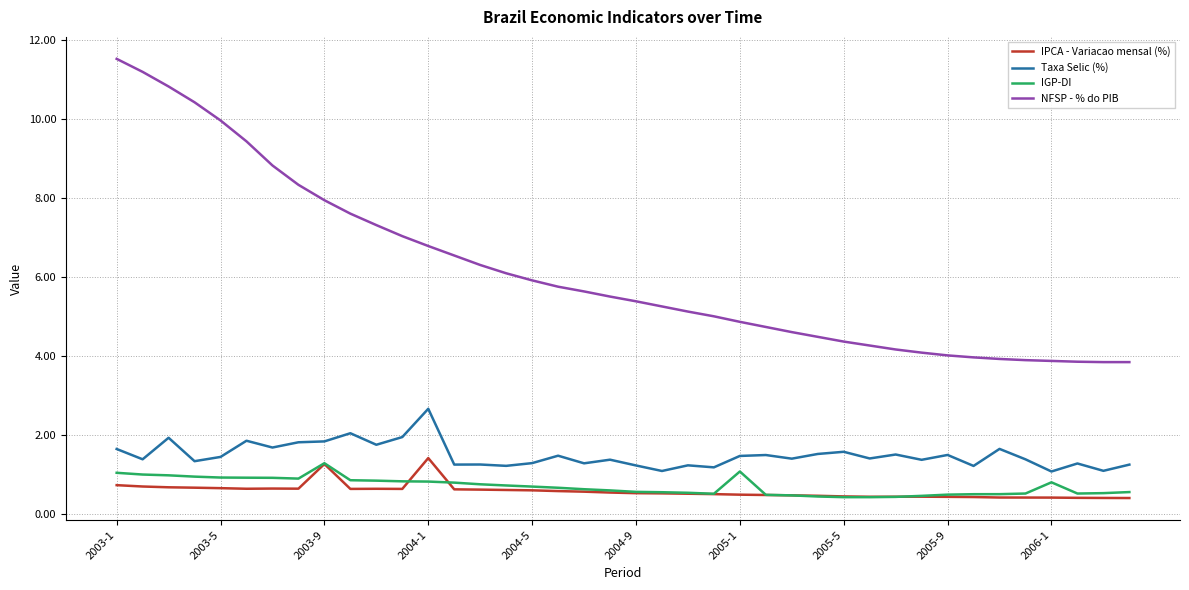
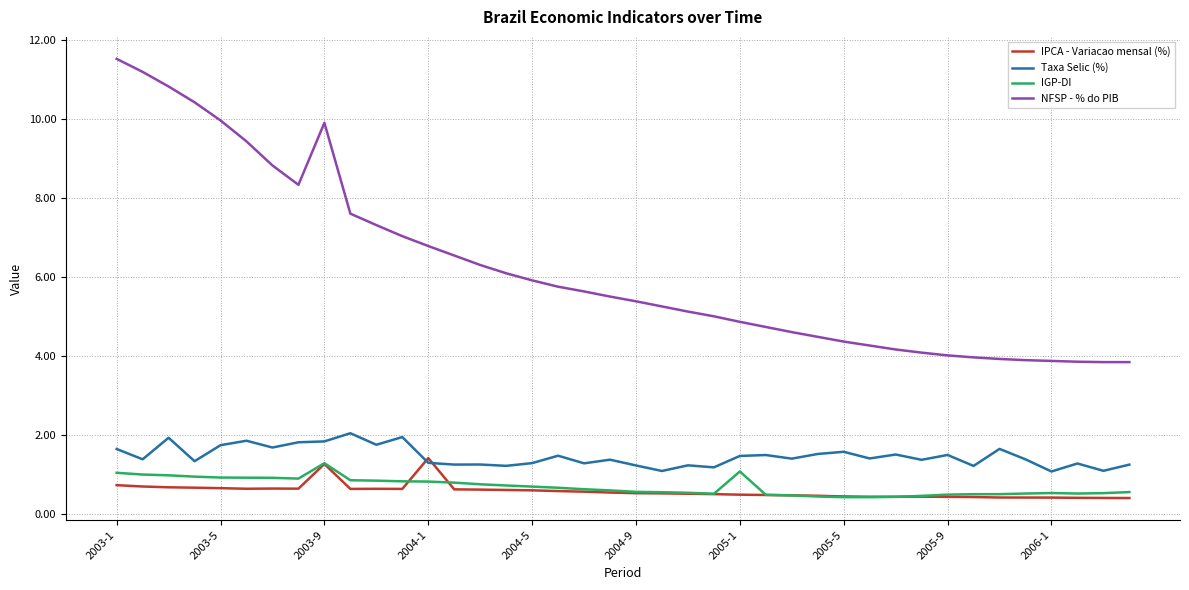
  {
    "IPCA - Variacao mensal (%)": {
      "2003-1": 0.7,
      "2003-5": 0.6,
      "2004-1": 1.4,
      "2004-5": 0.6,
      "2005-1": 0.5,
      "2006-1": 0.4
    },
    "Taxa Selic (%)": {
      "2003-1": 1.6,
-     "2003-5": 1.4,
+     "2003-5": 1.7,
      "2003-9": 1.8,
-     "2004-1": 2.7,
+     "2004-1": 1.3,
      "2004-5": 1.3,
      "2004-9": 1.2,
      "2005-1": 1.5,
      "2005-5": 1.6,
      "2005-9": 1.5,
      "2006-1": 1.1
    },
    "IGP-DI": {
      "2003-1": 1.0,
      "2003-5": 0.9,
      "2004-1": 0.8,
      "2004-5": 0.7,
      "2005-1": 1.1,
-     "2006-1": 0.8
+     "2006-1": 0.5
    },
    "NFSP - % do PIB": {
      "2003-1": 11.5,
      "2003-5": 10.0,
-     "2003-9": 7.9,
+     "2003-9": 9.9,
      "2004-1": 6.8,
      "2004-5": 5.9,
      "2004-9": 5.4,
      "2005-1": 4.9,
      "2005-5": 4.4,
      "2005-9": 4.0,
      "2006-1": 3.9
    }
  }
